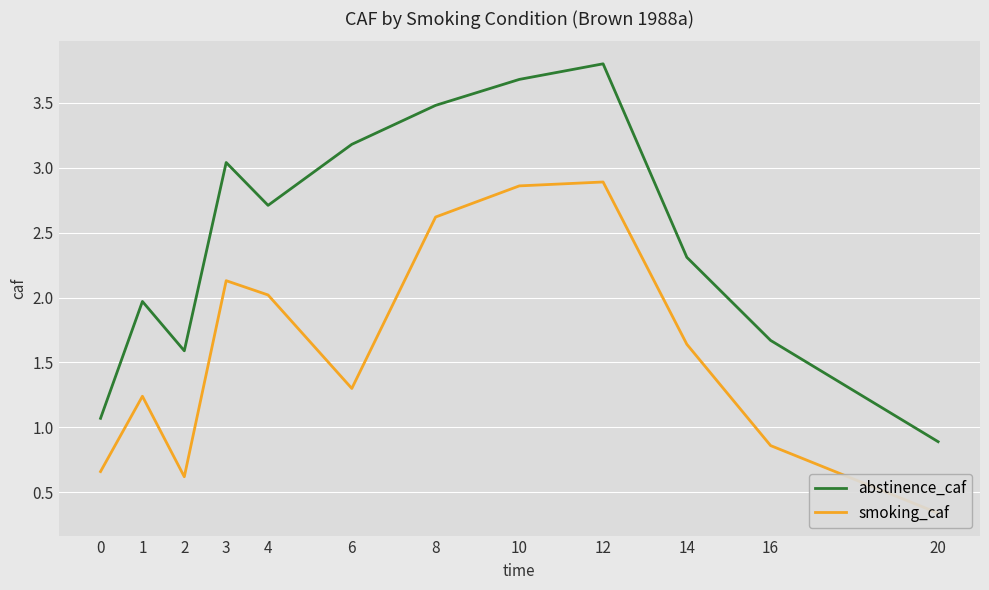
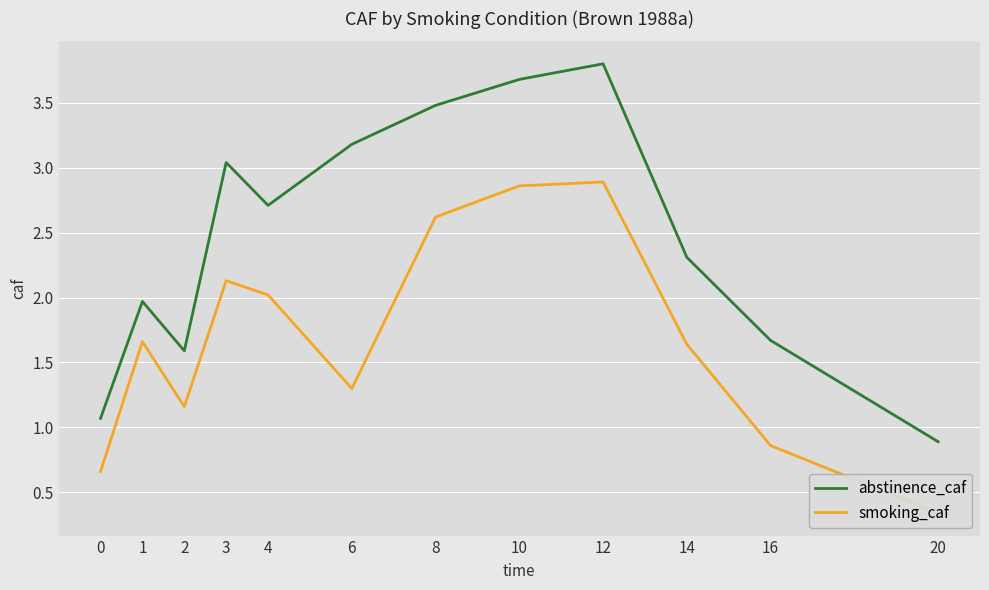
  {
    "abstinence_caf": {
      "0": 1.07,
      "1": 1.97,
      "2": 1.59,
      "3": 3.04,
      "4": 2.71,
      "6": 3.18,
      "8": 3.48,
      "10": 3.68,
      "12": 3.80,
      "14": 2.31,
      "16": 1.67,
      "20": 0.89
    },
    "smoking_caf": {
      "0": 0.66,
-     "1": 1.24,
-     "2": 0.62,
+     "1": 1.66,
+     "2": 1.16,
      "3": 2.13,
      "4": 2.02,
      "6": 1.30,
      "8": 2.62,
      "10": 2.86,
      "12": 2.89,
      "14": 1.64,
      "16": 0.86
    }
  }
